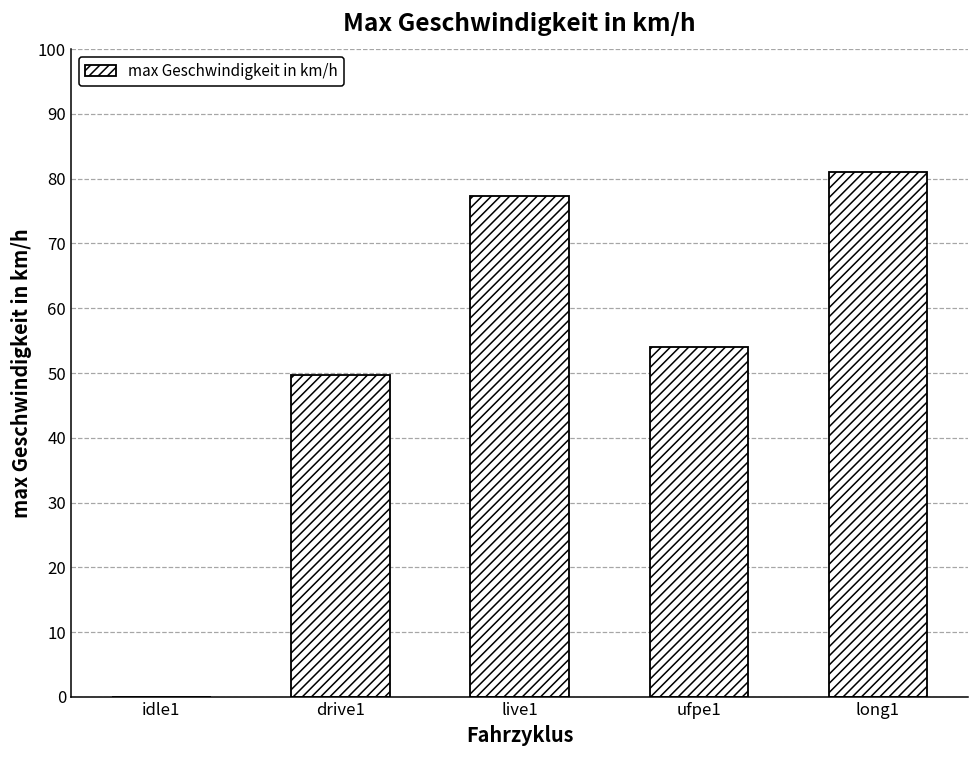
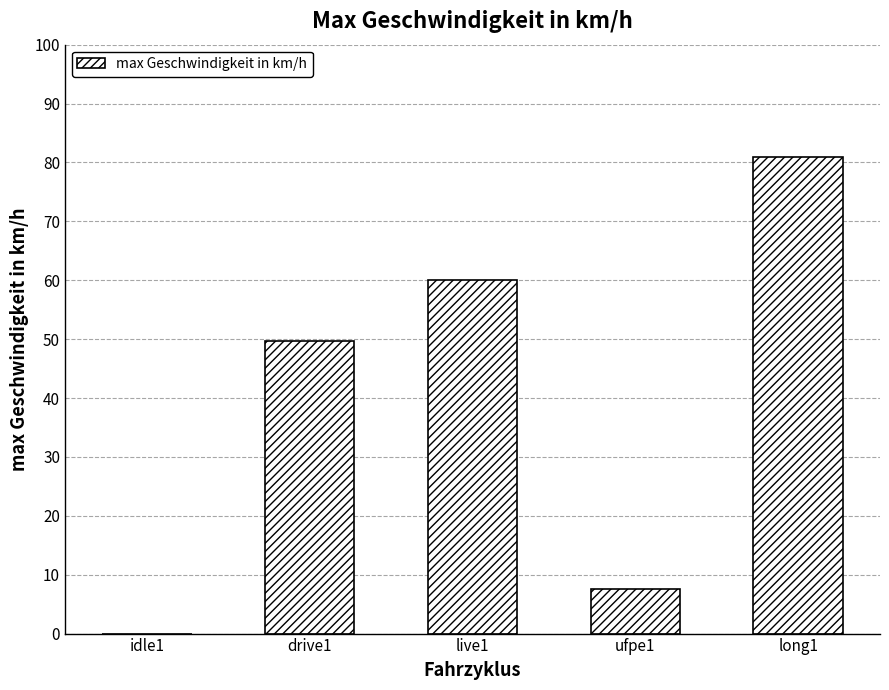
  {
    "idle1": 0,
    "drive1": 50,
-   "live1": 77,
-   "ufpe1": 54,
+   "live1": 60,
+   "ufpe1": 8,
    "long1": 81
  }
